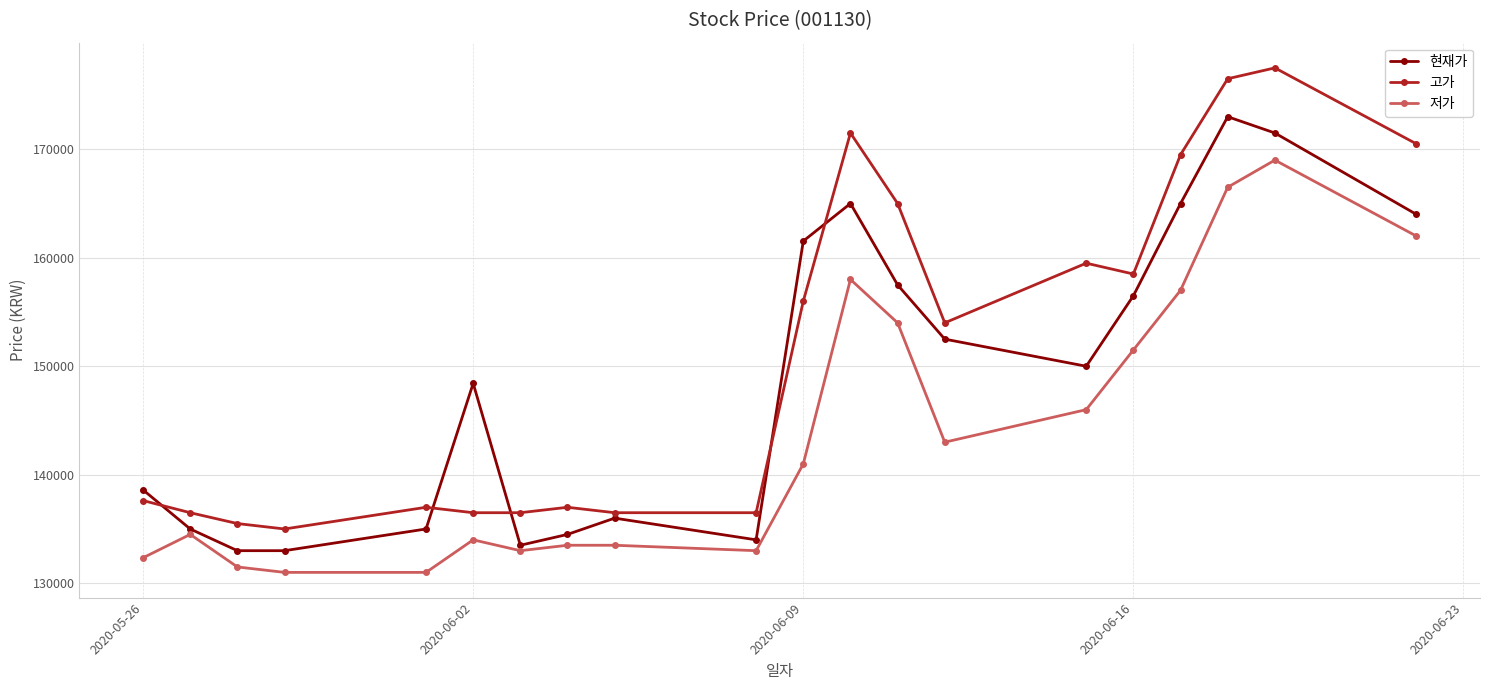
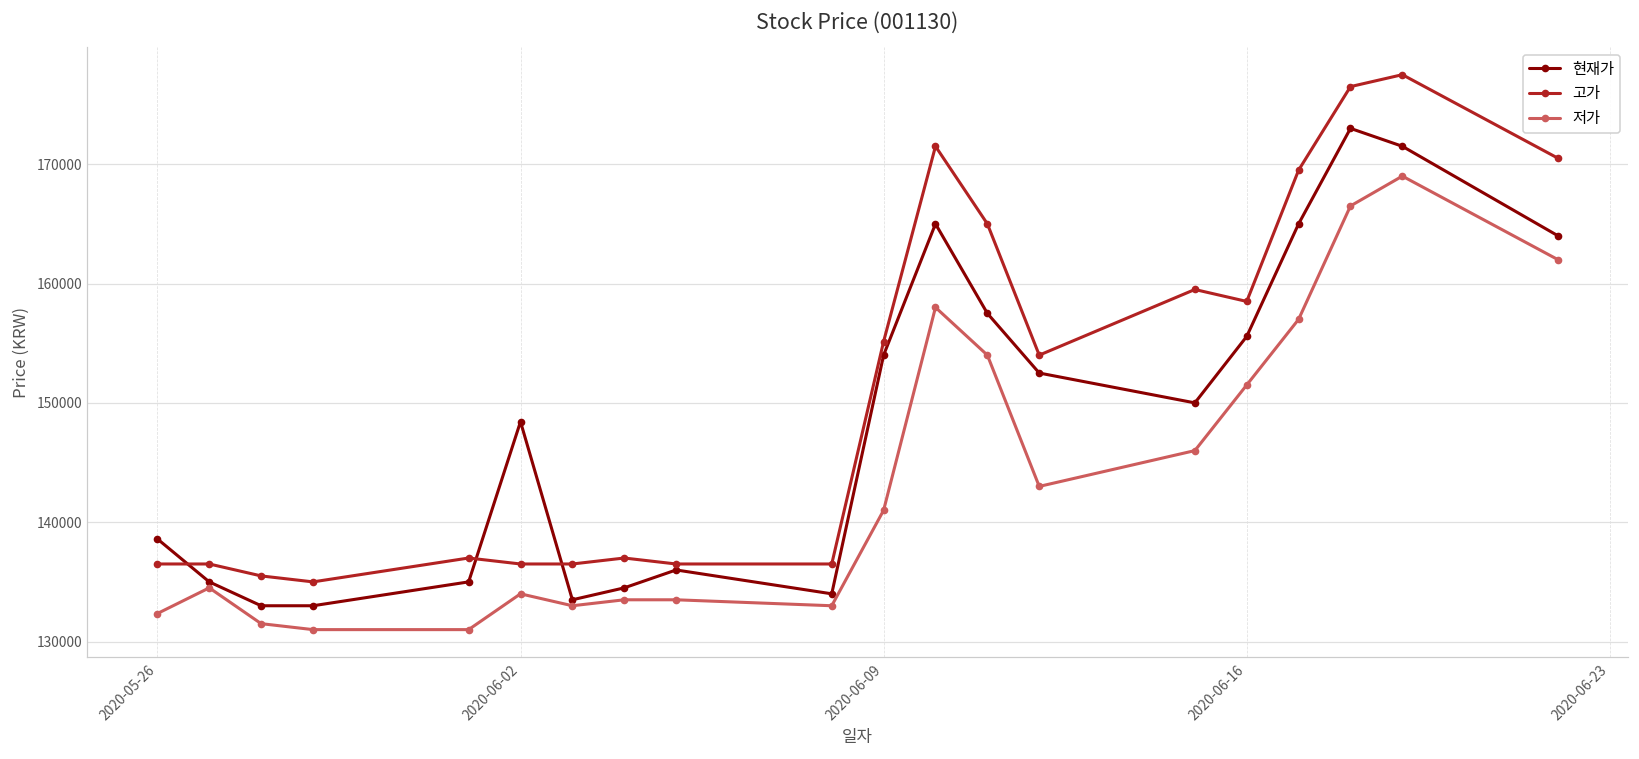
  {
    "현재가": {
      "2020-05-26": 138600,
      "2020-06-02": 148400,
-     "2020-06-09": 161500,
-     "2020-06-16": 156500
+     "2020-06-09": 154000,
+     "2020-06-16": 155600
    },
    "고가": {
-     "2020-05-26": 137600,
+     "2020-05-26": 136500,
      "2020-06-02": 136500,
-     "2020-06-09": 156000,
+     "2020-06-09": 155100,
      "2020-06-16": 158500
    },
    "저가": {
      "2020-05-26": 132300,
      "2020-06-02": 134000,
      "2020-06-09": 141000,
      "2020-06-16": 151500
    }
  }
